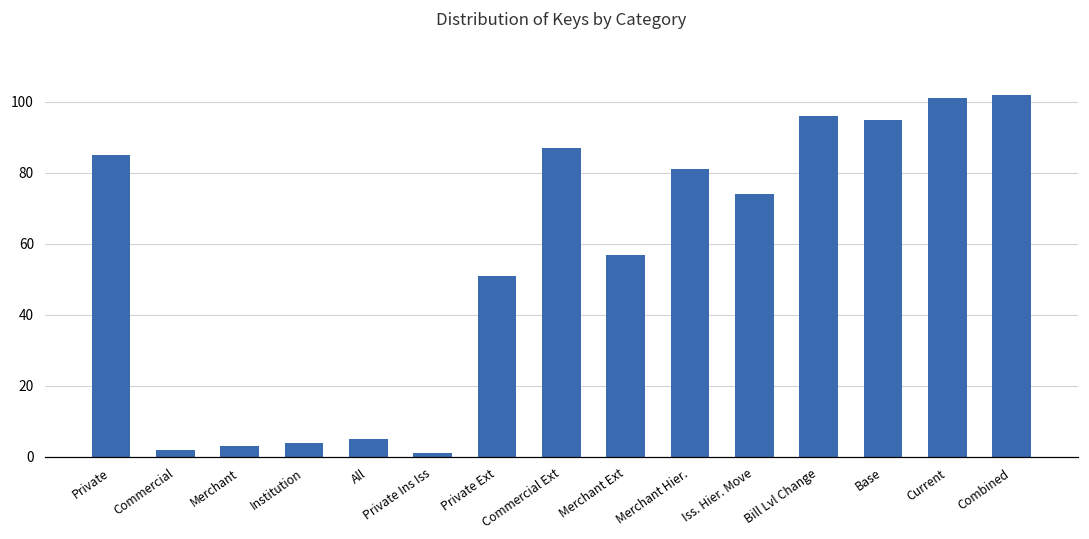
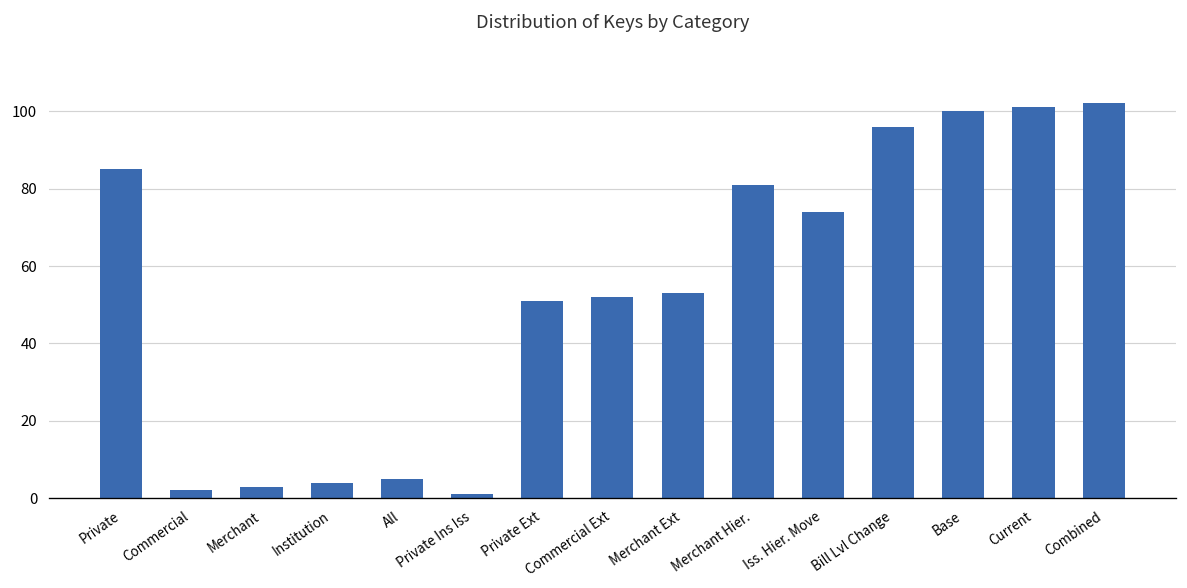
  {
    "Private": 85,
    "Commercial": 2,
    "Merchant": 3,
    "Institution": 4,
    "All": 5,
    "Private Ins Iss": 1,
    "Private Ext": 51,
-   "Commercial Ext": 87,
-   "Merchant Ext": 57,
+   "Commercial Ext": 52,
+   "Merchant Ext": 53,
    "Merchant Hier.": 81,
    "Iss. Hier. Move": 74,
    "Bill Lvl Change": 96,
-   "Base": 95,
+   "Base": 100,
    "Current": 101,
    "Combined": 102
  }
